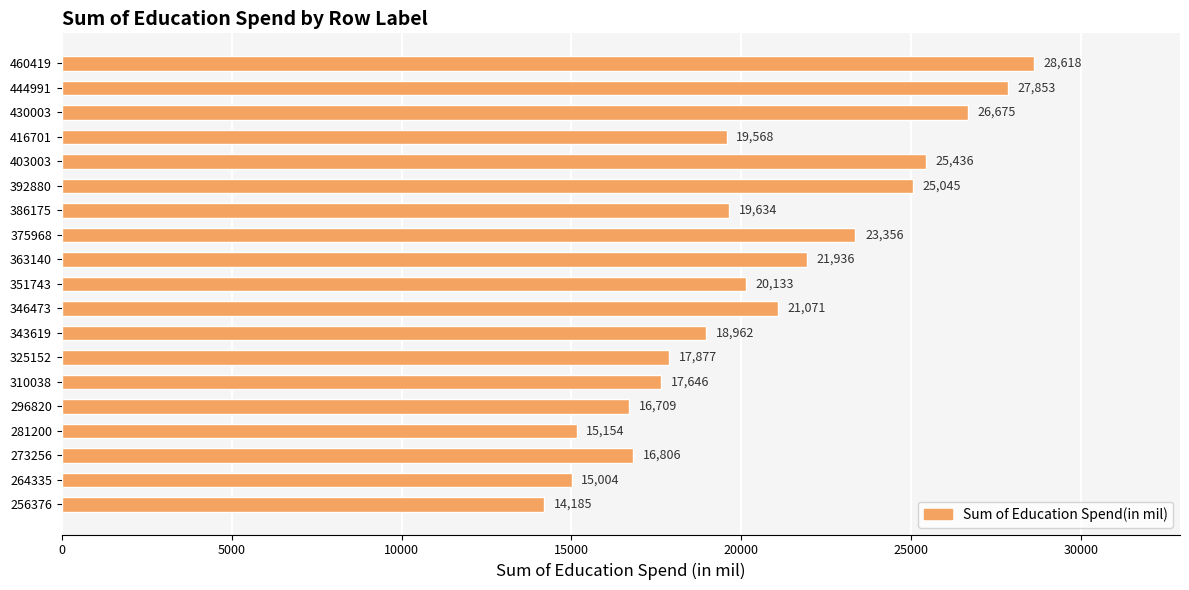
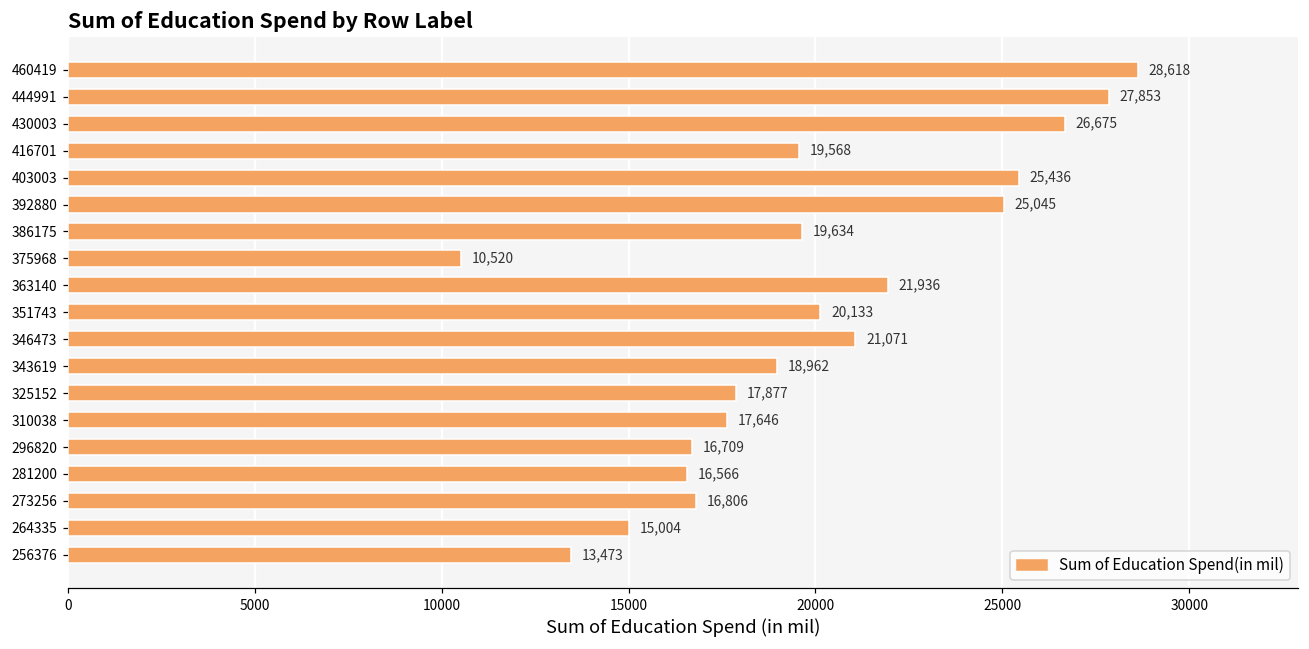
  {
    "460419": "28,618",
    "444991": "27,853",
    "430003": "26,675",
    "416701": "19,568",
    "403003": "25,436",
    "392880": "25,045",
    "386175": "19,634",
-   "375968": "23,356",
+   "375968": "10,520",
    "363140": "21,936",
    "351743": "20,133",
    "346473": "21,071",
    "343619": "18,962",
    "325152": "17,877",
    "310038": "17,646",
    "296820": "16,709",
-   "281200": "15,154",
+   "281200": "16,566",
    "273256": "16,806",
    "264335": "15,004",
-   "256376": "14,185"
+   "256376": "13,473"
  }
